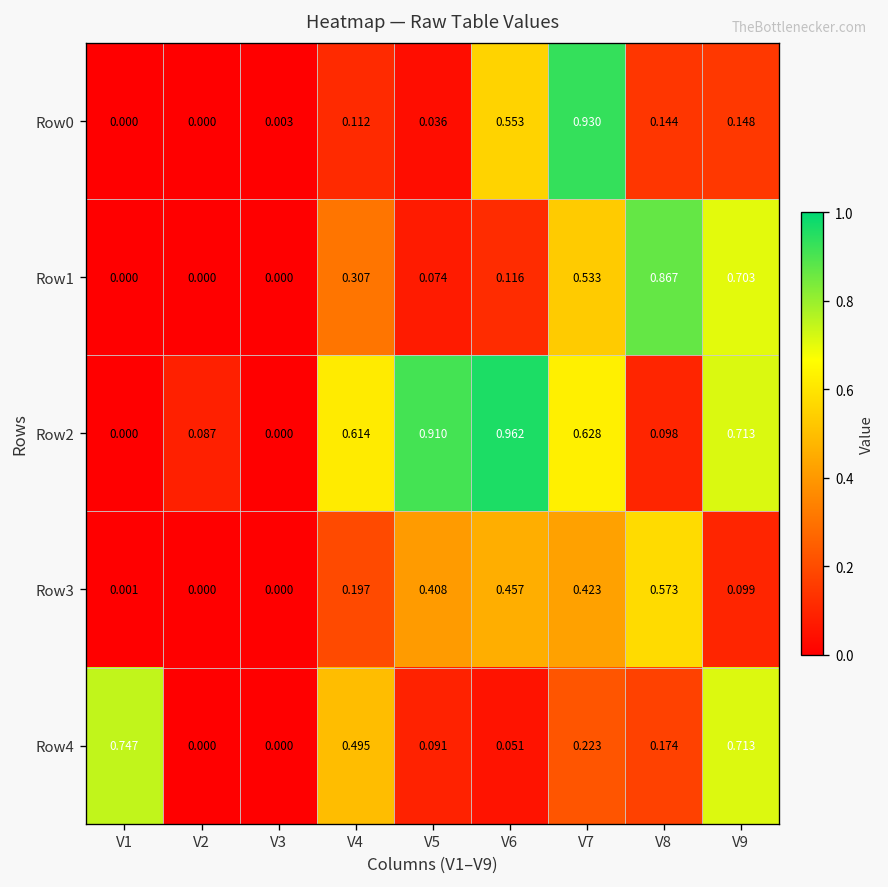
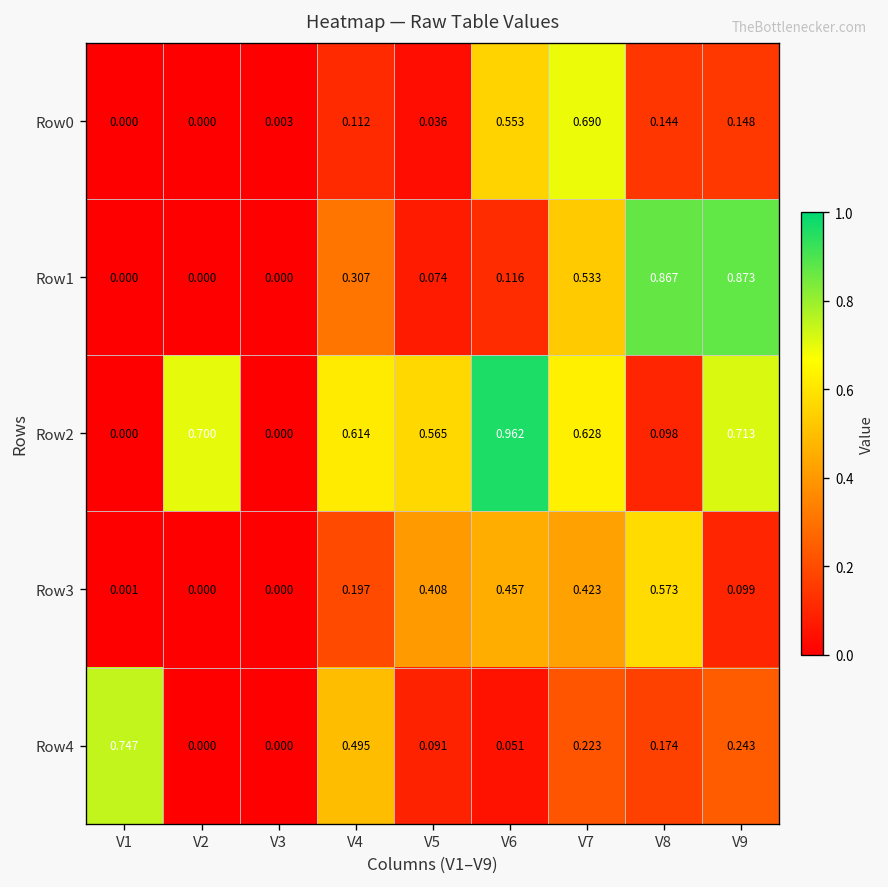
  {
    "Row0": {
      "V1": 0.000,
      "V2": 0.000,
      "V3": 0.003,
      "V4": 0.112,
      "V5": 0.036,
      "V6": 0.553,
-     "V7": 0.930,
+     "V7": 0.690,
      "V8": 0.144,
      "V9": 0.148
    },
    "Row1": {
      "V1": 0.000,
      "V2": 0.000,
      "V3": 0.000,
      "V4": 0.307,
      "V5": 0.074,
      "V6": 0.116,
      "V7": 0.533,
      "V8": 0.867,
-     "V9": 0.703
+     "V9": 0.873
    },
    "Row2": {
      "V1": 0.000,
-     "V2": 0.087,
+     "V2": 0.700,
      "V3": 0.000,
      "V4": 0.614,
-     "V5": 0.910,
+     "V5": 0.565,
      "V6": 0.962,
      "V7": 0.628,
      "V8": 0.098,
      "V9": 0.713
    },
    "Row3": {
      "V1": 0.001,
      "V2": 0.000,
      "V3": 0.000,
      "V4": 0.197,
      "V5": 0.408,
      "V6": 0.457,
      "V7": 0.423,
      "V8": 0.573,
      "V9": 0.099
    },
    "Row4": {
      "V1": 0.747,
      "V2": 0.000,
      "V3": 0.000,
      "V4": 0.495,
      "V5": 0.091,
      "V6": 0.051,
      "V7": 0.223,
      "V8": 0.174,
-     "V9": 0.713
+     "V9": 0.243
    }
  }
